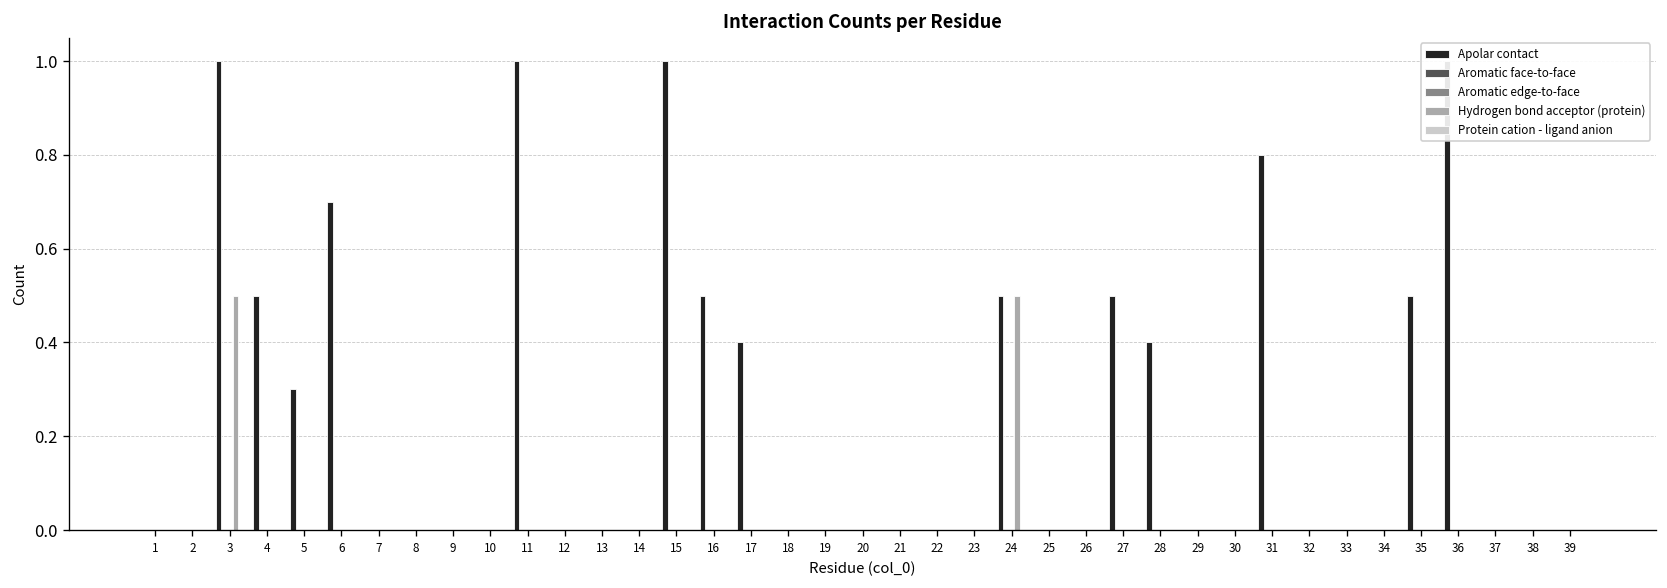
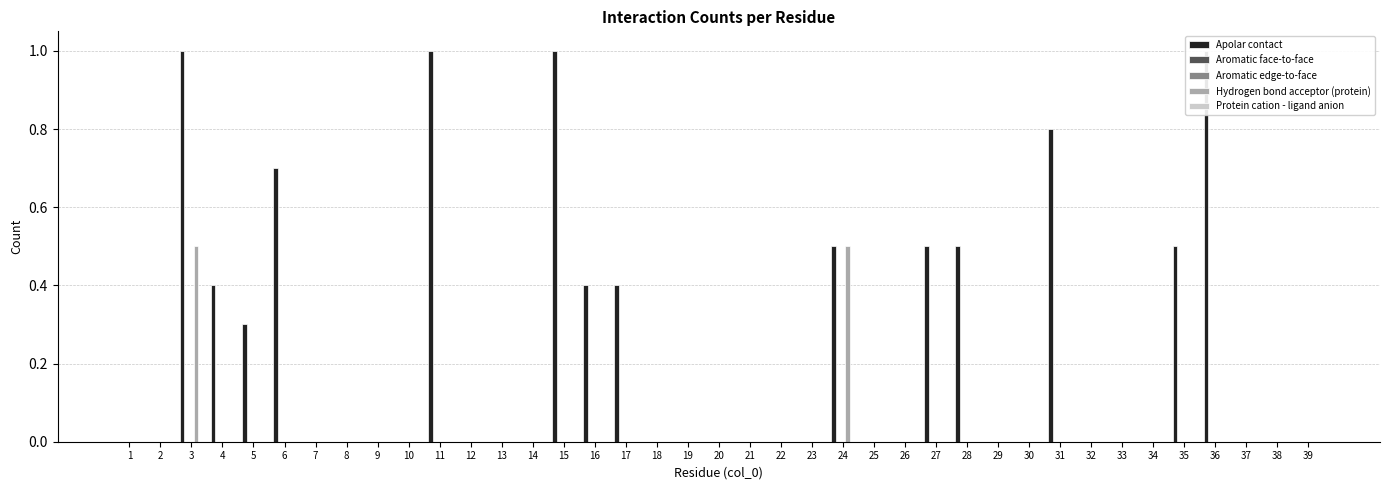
  {
    "Apolar contact": {
      "1": 0.0,
      "2": 0.0,
      "3": 1.0,
-     "4": 0.5,
+     "4": 0.4,
      "5": 0.3,
      "6": 0.7,
      "7": 0.0,
      "8": 0.0,
      "9": 0.0,
      "10": 0.0,
      "11": 1.0,
      "12": 0.0,
      "13": 0.0,
      "14": 0.0,
      "15": 1.0,
-     "16": 0.5,
+     "16": 0.4,
      "17": 0.4,
      "18": 0.0,
      "19": 0.0,
      "20": 0.0,
      "21": 0.0,
      "22": 0.0,
      "23": 0.0,
      "24": 0.5,
      "25": 0.0,
      "26": 0.0,
      "27": 0.5,
-     "28": 0.4,
+     "28": 0.5,
      "29": 0.0,
      "30": 0.0,
      "31": 0.8,
      "32": 0.0,
      "33": 0.0,
      "34": 0.0,
      "35": 0.5,
      "37": 0.0,
      "38": 0.0,
      "39": 0.0
    },
    "Aromatic face-to-face": {
      "1": 0.0,
      "2": 0.0,
      "3": 0.0,
      "4": 0.0,
      "5": 0.0,
      "6": 0.0,
      "7": 0.0,
      "8": 0.0,
      "9": 0.0,
      "10": 0.0,
      "11": 0.0,
      "12": 0.0,
      "13": 0.0,
      "14": 0.0,
      "15": 0.0,
      "16": 0.0,
      "17": 0.0,
      "18": 0.0,
      "19": 0.0,
      "20": 0.0,
      "21": 0.0,
      "22": 0.0,
      "23": 0.0,
      "24": 0.0,
      "25": 0.0,
      "26": 0.0,
      "27": 0.0,
      "28": 0.0,
      "29": 0.0,
      "30": 0.0,
      "31": 0.0,
      "32": 0.0,
      "33": 0.0,
      "34": 0.0,
      "35": 0.0,
      "36": 0.0,
      "37": 0.0,
      "38": 0.0,
      "39": 0.0
    }
  }
